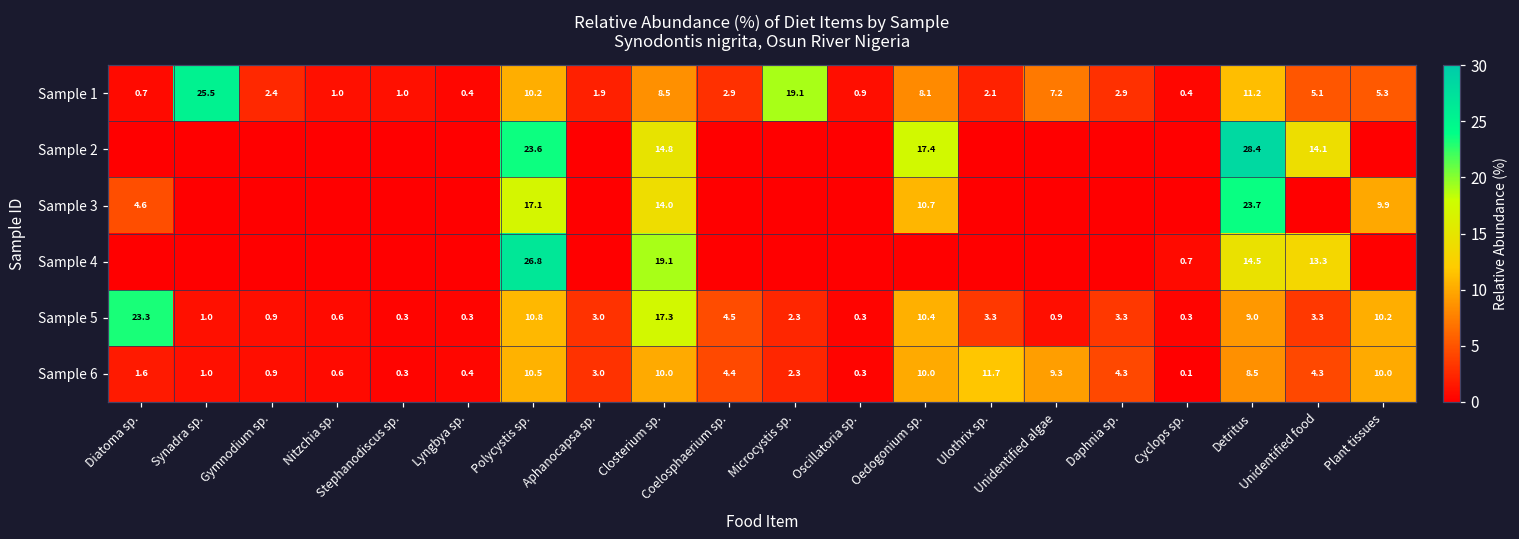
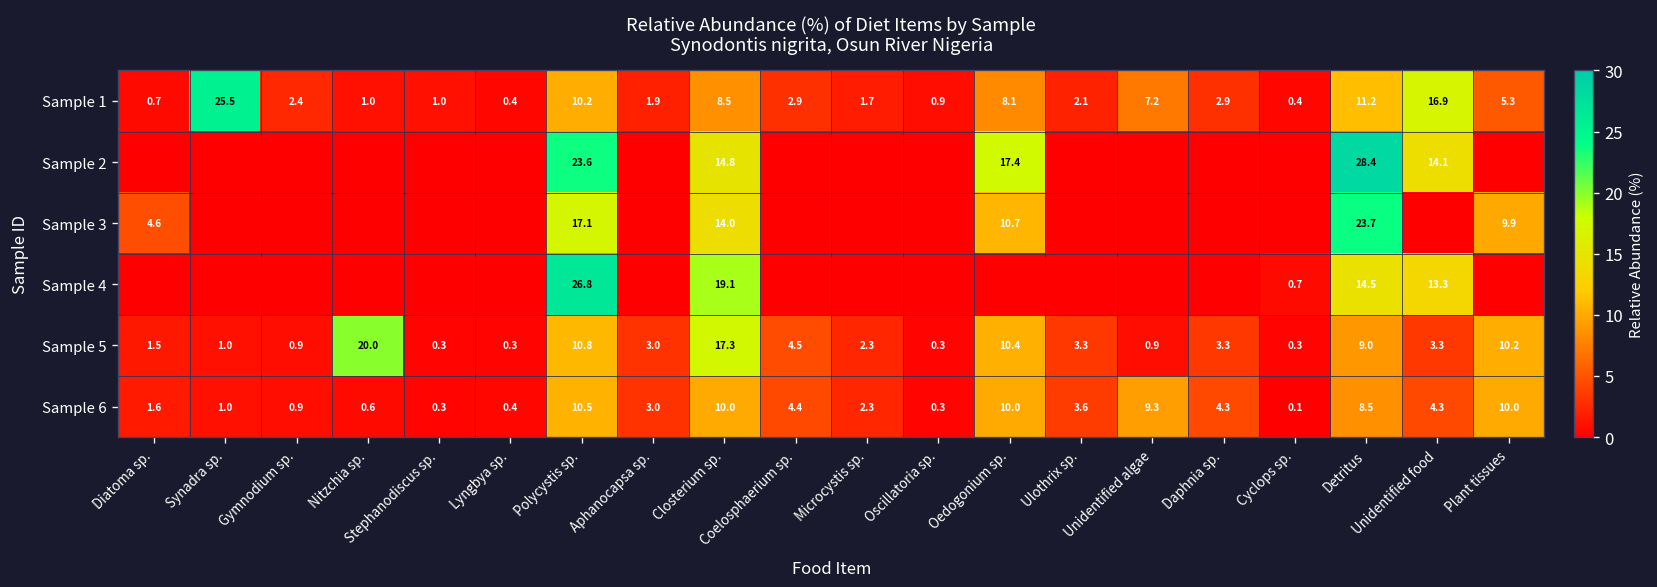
  {
    "Sample 1": {
      "Diatoma sp.": 0.7,
      "Synadra sp.": 25.5,
      "Gymnodium sp.": 2.4,
      "Nitzchia sp.": 1.0,
      "Stephanodiscus sp.": 1.0,
      "Lyngbya sp.": 0.4,
      "Polycystis sp.": 10.2,
      "Aphanocapsa sp.": 1.9,
      "Closterium sp.": 8.5,
      "Coelosphaerium sp.": 2.9,
-     "Microcystis sp.": 19.1,
+     "Microcystis sp.": 1.7,
      "Oscillatoria sp.": 0.9,
      "Oedogonium sp.": 8.1,
      "Ulothrix sp.": 2.1,
      "Unidentified algae": 7.2,
      "Daphnia sp.": 2.9,
      "Cyclops sp.": 0.4,
      "Detritus": 11.2,
-     "Unidentified food": 5.1,
+     "Unidentified food": 16.9,
      "Plant tissues": 5.3
    },
    "Sample 2": {
      "Polycystis sp.": 23.6,
      "Closterium sp.": 14.8,
      "Oedogonium sp.": 17.4,
      "Detritus": 28.4,
      "Unidentified food": 14.1
    },
    "Sample 3": {
      "Diatoma sp.": 4.6,
      "Polycystis sp.": 17.1,
      "Closterium sp.": 14.0,
      "Oedogonium sp.": 10.7,
      "Detritus": 23.7,
      "Plant tissues": 9.9
    },
    "Sample 4": {
      "Polycystis sp.": 26.8,
      "Closterium sp.": 19.1,
      "Cyclops sp.": 0.7,
      "Detritus": 14.5,
      "Unidentified food": 13.3
    },
    "Sample 5": {
-     "Diatoma sp.": 23.3,
+     "Diatoma sp.": 1.5,
      "Synadra sp.": 1.0,
      "Gymnodium sp.": 0.9,
-     "Nitzchia sp.": 0.6,
+     "Nitzchia sp.": 20.0,
      "Stephanodiscus sp.": 0.3,
      "Lyngbya sp.": 0.3,
      "Polycystis sp.": 10.8,
      "Aphanocapsa sp.": 3.0,
      "Closterium sp.": 17.3,
      "Coelosphaerium sp.": 4.5,
      "Microcystis sp.": 2.3,
      "Oscillatoria sp.": 0.3,
      "Oedogonium sp.": 10.4,
      "Ulothrix sp.": 3.3,
      "Unidentified algae": 0.9,
      "Daphnia sp.": 3.3,
      "Cyclops sp.": 0.3,
      "Detritus": 9.0,
      "Unidentified food": 3.3,
      "Plant tissues": 10.2
    },
    "Sample 6": {
      "Diatoma sp.": 1.6,
      "Synadra sp.": 1.0,
      "Gymnodium sp.": 0.9,
      "Nitzchia sp.": 0.6,
      "Stephanodiscus sp.": 0.3,
      "Lyngbya sp.": 0.4,
      "Polycystis sp.": 10.5,
      "Aphanocapsa sp.": 3.0,
      "Closterium sp.": 10.0,
      "Coelosphaerium sp.": 4.4,
      "Microcystis sp.": 2.3,
      "Oscillatoria sp.": 0.3,
      "Oedogonium sp.": 10.0,
-     "Ulothrix sp.": 11.7,
+     "Ulothrix sp.": 3.6,
      "Unidentified algae": 9.3,
      "Daphnia sp.": 4.3,
      "Cyclops sp.": 0.1,
      "Detritus": 8.5,
      "Unidentified food": 4.3,
      "Plant tissues": 10.0
    }
  }
